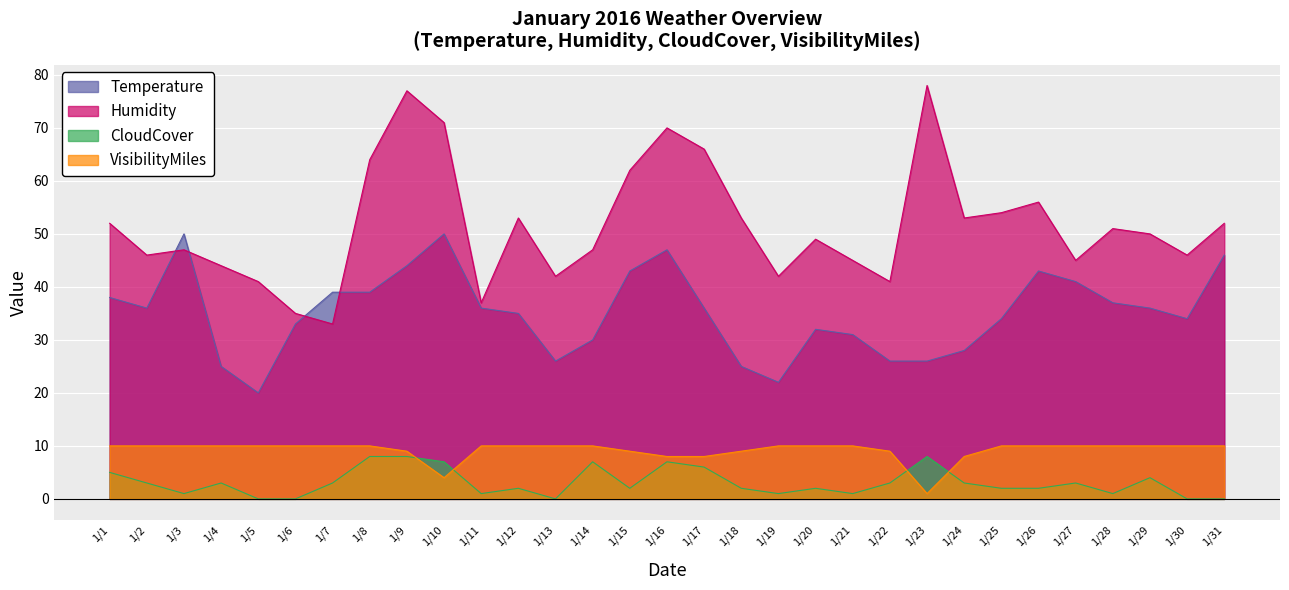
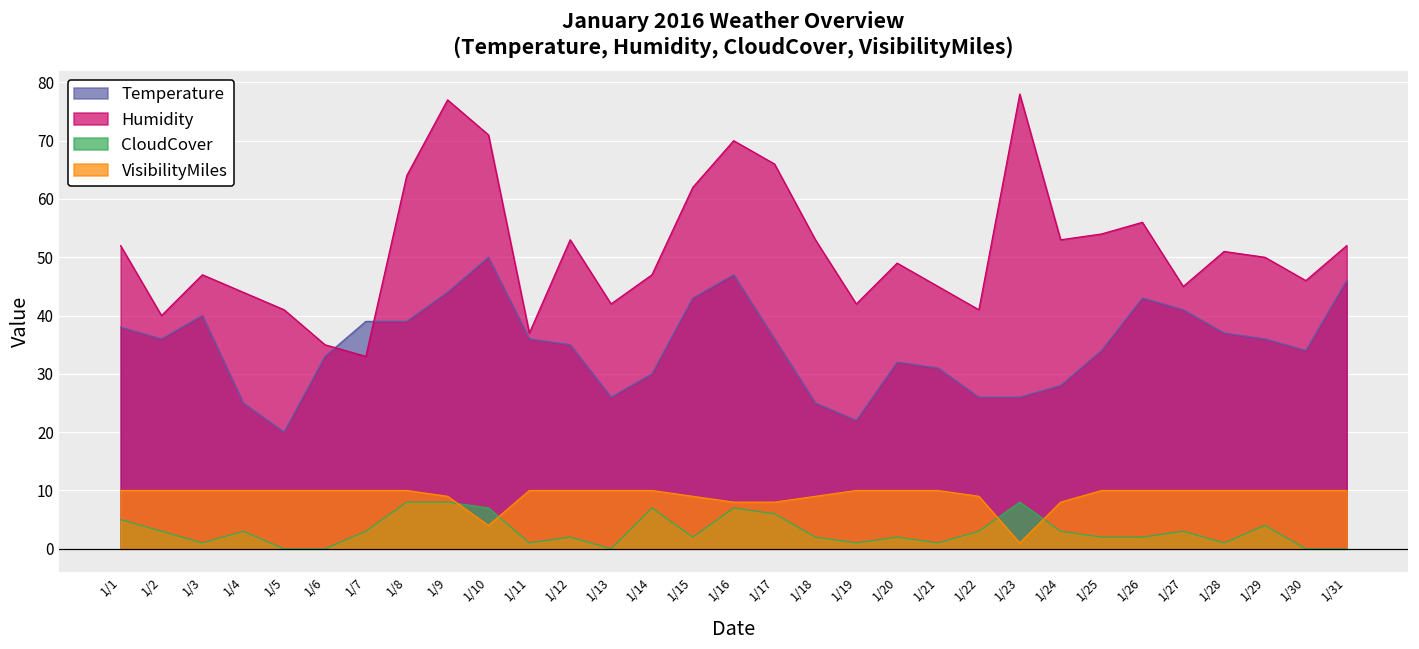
  {
    "Temperature": {
      "1/1": 38,
      "1/2": 36,
-     "1/3": 50,
+     "1/3": 40,
      "1/4": 25,
      "1/5": 20,
      "1/6": 33,
      "1/7": 39,
      "1/8": 39,
      "1/9": 44,
      "1/10": 50,
      "1/11": 36,
      "1/12": 35,
      "1/13": 26,
      "1/14": 30,
      "1/15": 43,
      "1/16": 47,
      "1/17": 36,
      "1/18": 25,
      "1/19": 22,
      "1/20": 32,
      "1/21": 31,
      "1/22": 26,
      "1/23": 26,
      "1/24": 28,
      "1/25": 34,
      "1/26": 43,
      "1/27": 41,
      "1/28": 37,
      "1/29": 36,
      "1/30": 34,
      "1/31": 46
    },
    "Humidity": {
      "1/1": 52,
-     "1/2": 46,
+     "1/2": 40,
      "1/3": 47,
      "1/4": 44,
      "1/5": 41,
      "1/6": 35,
      "1/7": 33,
      "1/8": 64,
      "1/9": 77,
      "1/10": 71,
      "1/11": 37,
      "1/12": 53,
      "1/13": 42,
      "1/14": 47,
      "1/15": 62,
      "1/16": 70,
      "1/17": 66,
      "1/18": 53,
      "1/19": 42,
      "1/20": 49,
      "1/21": 45,
      "1/22": 41,
      "1/23": 78,
      "1/24": 53,
      "1/25": 54,
      "1/26": 56,
      "1/27": 45,
      "1/28": 51,
      "1/29": 50,
      "1/30": 46,
      "1/31": 52
    },
    "CloudCover": {
      "1/1": 5,
      "1/2": 3,
      "1/3": 1,
      "1/4": 3,
      "1/5": 0,
      "1/6": 0,
      "1/7": 3,
      "1/8": 8,
      "1/9": 8,
      "1/10": 7,
      "1/11": 1,
      "1/12": 2,
      "1/13": 0,
      "1/14": 7,
      "1/15": 2,
      "1/16": 7,
      "1/17": 6,
      "1/18": 2,
      "1/19": 1,
      "1/20": 2,
      "1/21": 1,
      "1/22": 3,
      "1/23": 8,
      "1/24": 3,
      "1/25": 2,
      "1/26": 2,
      "1/27": 3,
      "1/28": 1,
      "1/29": 4,
      "1/30": 0,
      "1/31": 0
    },
    "VisibilityMiles": {
      "1/1": 10,
      "1/2": 10,
      "1/3": 10,
      "1/4": 10,
      "1/5": 10,
      "1/6": 10,
      "1/7": 10,
      "1/8": 10,
      "1/9": 9,
      "1/10": 4,
      "1/11": 10,
      "1/12": 10,
      "1/13": 10,
      "1/14": 10,
      "1/15": 9,
      "1/16": 8,
      "1/17": 8,
      "1/18": 9,
      "1/19": 10,
      "1/20": 10,
      "1/21": 10,
      "1/22": 9,
      "1/23": 1,
      "1/24": 8,
      "1/25": 10,
      "1/26": 10,
      "1/27": 10,
      "1/28": 10,
      "1/29": 10,
      "1/30": 10,
      "1/31": 10
    }
  }
